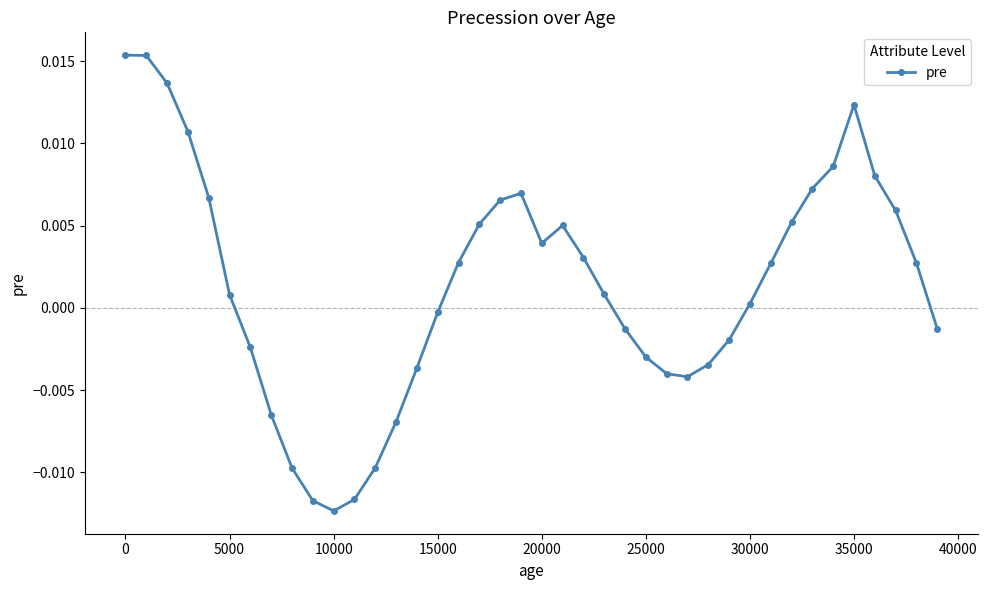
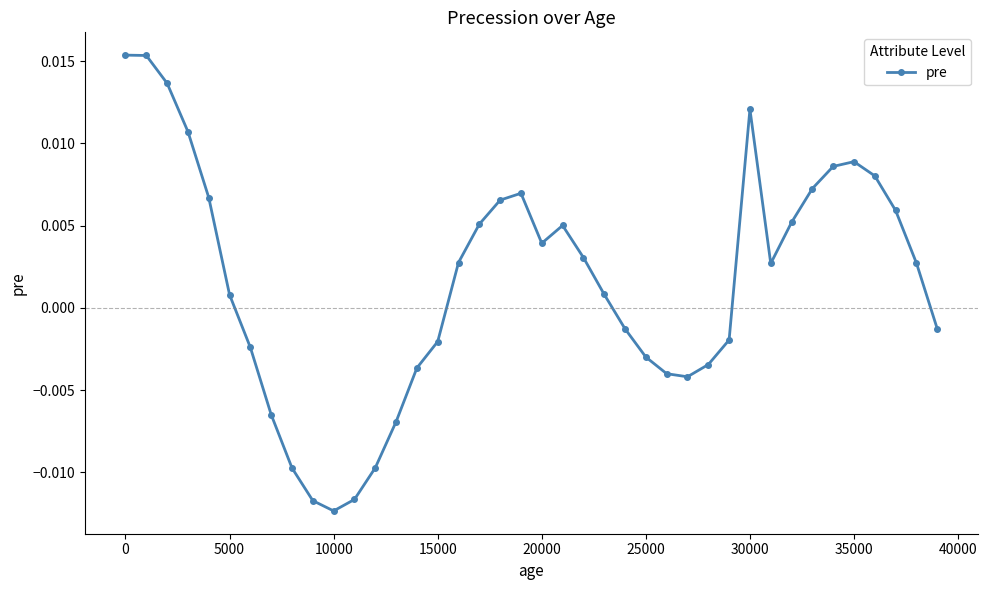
  {
    "0": 0.0154,
    "5000": 0.0008,
    "10000": -0.0123,
-   "15000": -0.0003,
+   "15000": -0.0020,
    "20000": 0.0039,
    "25000": -0.0030,
-   "30000": 0.0003,
-   "35000": 0.0124
+   "30000": 0.0121,
+   "35000": 0.0089
  }
